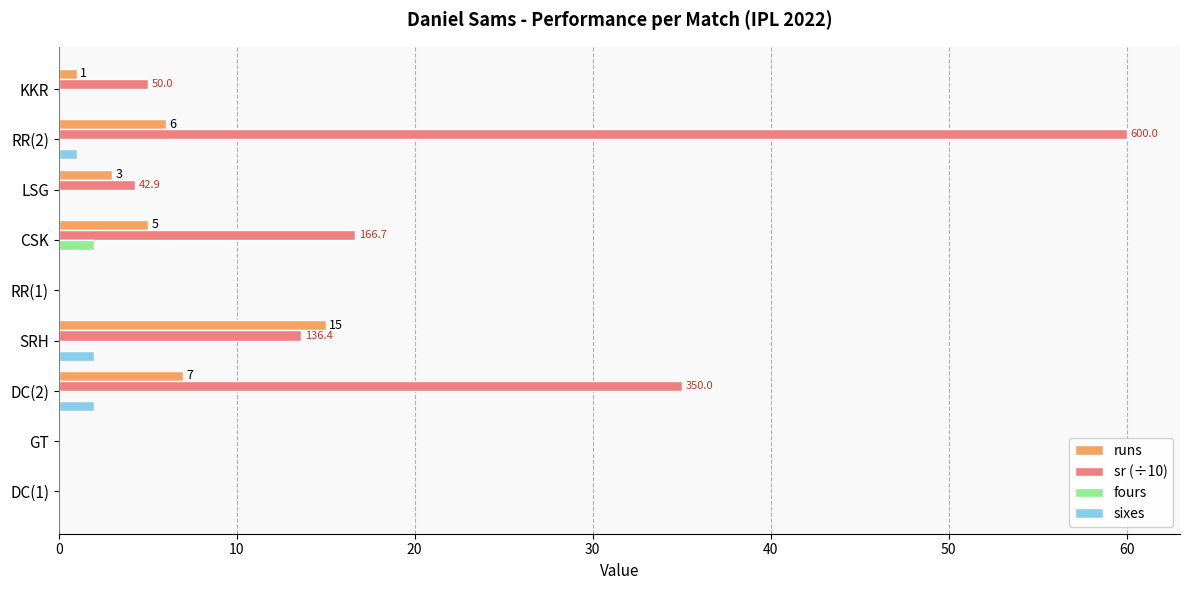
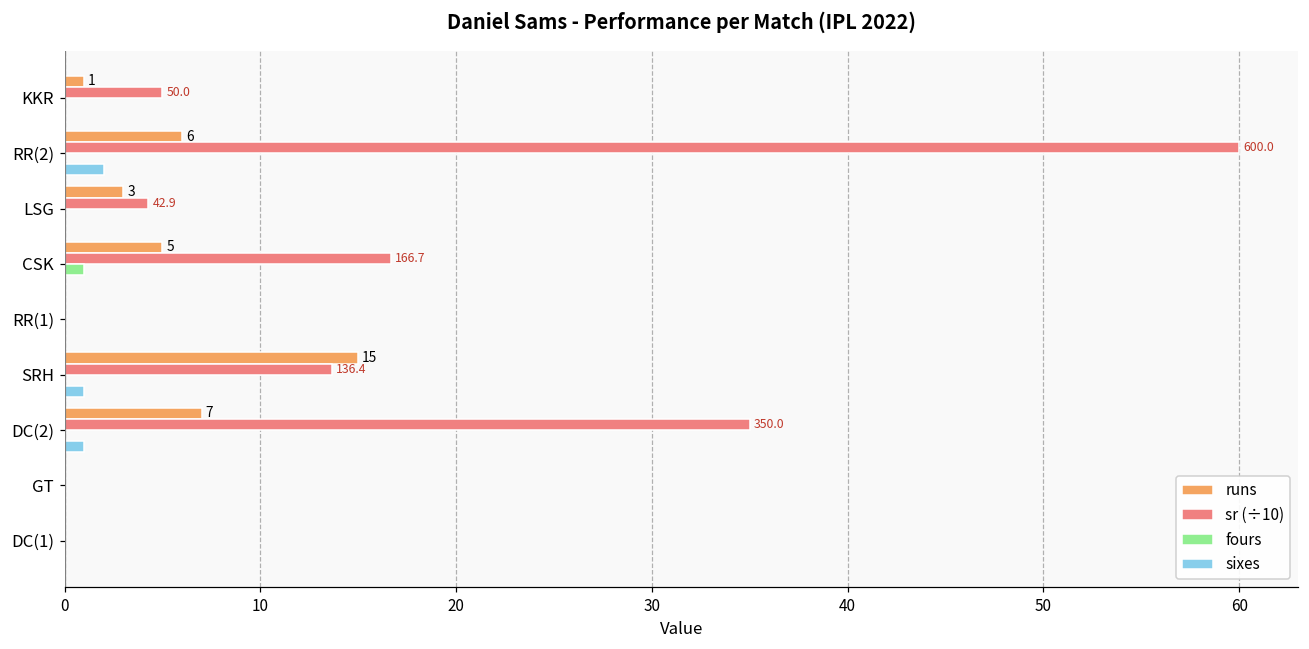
  {
    "fours": {
      "KKR": 0,
      "RR(2)": 0,
      "LSG": 0,
-     "CSK": 2,
+     "CSK": 1,
      "RR(1)": 0,
      "SRH": 0,
      "DC(2)": 0,
      "GT": 0,
      "DC(1)": 0
    },
    "sixes": {
      "KKR": 0,
-     "RR(2)": 1,
+     "RR(2)": 2,
      "LSG": 0,
      "CSK": 0,
      "RR(1)": 0,
-     "SRH": 2,
-     "DC(2)": 2,
+     "SRH": 1,
+     "DC(2)": 1,
      "GT": 0,
      "DC(1)": 0
    }
  }
